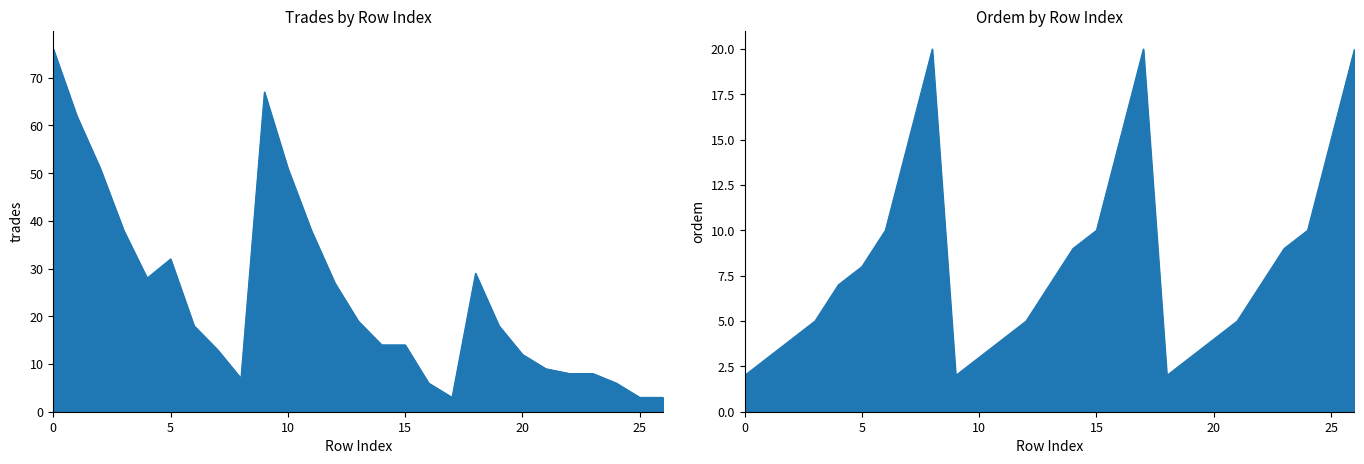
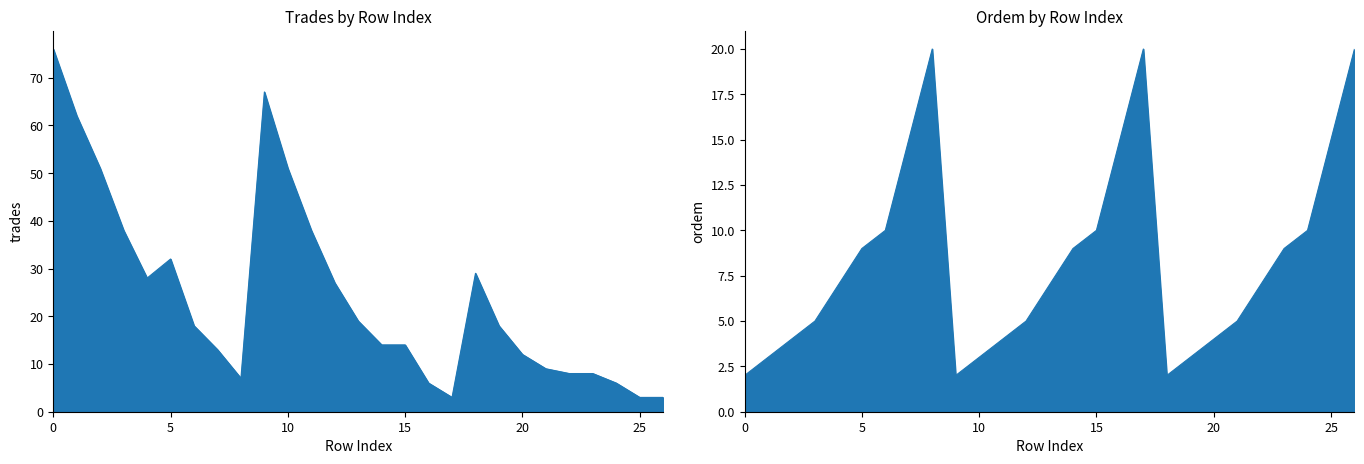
  {
    "Trades by Row Index": {
      "0": 76,
      "5": 32,
      "10": 51,
      "15": 14,
      "20": 12,
      "25": 3
    },
    "Ordem by Row Index": {
      "0": 2,
-     "5": 8,
+     "5": 9,
      "10": 3,
      "15": 10,
      "20": 4,
      "25": 15
    }
  }
